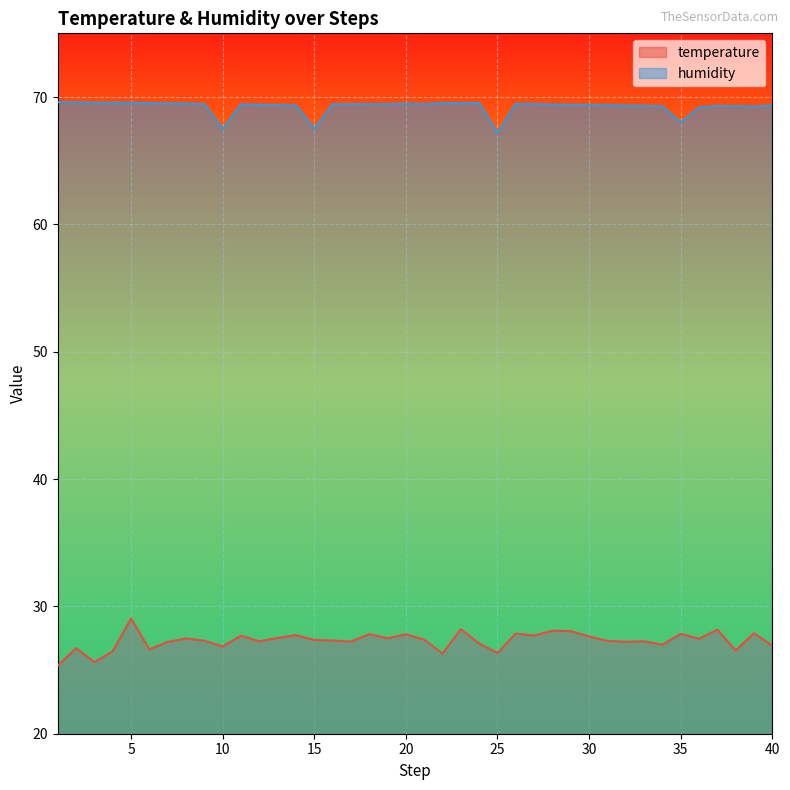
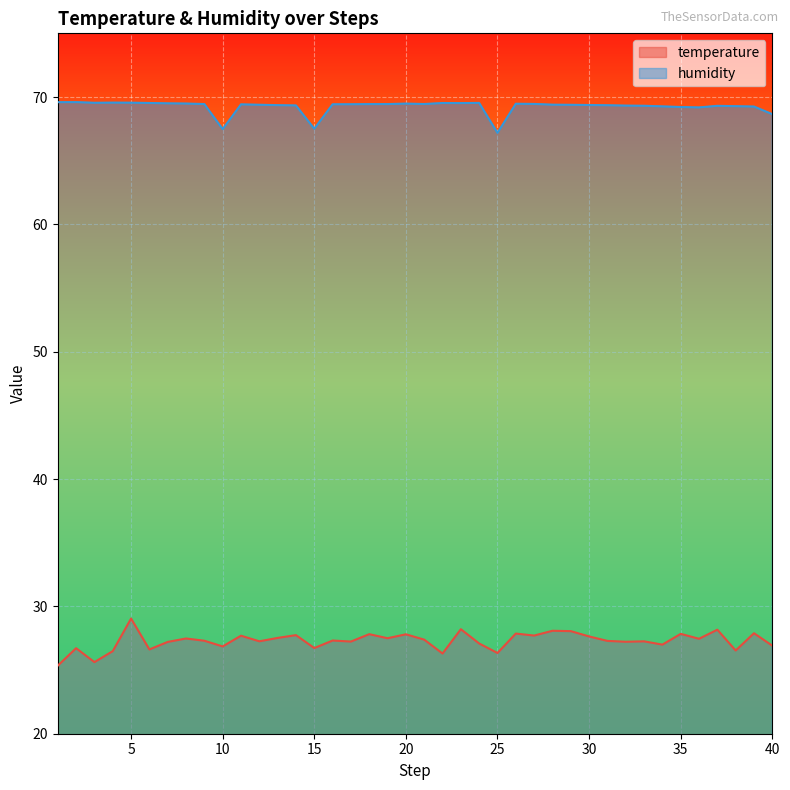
  {
    "temperature": {
      "5": 29.0,
      "10": 26.9,
-     "15": 27.4,
+     "15": 26.7,
      "20": 27.8,
      "25": 26.3,
      "30": 27.6,
      "35": 27.8,
      "40": 26.9
    },
    "humidity": {
      "5": 69.6,
      "10": 67.5,
      "15": 67.5,
      "20": 69.5,
      "25": 67.2,
      "30": 69.4,
-     "35": 68.0,
-     "40": 69.4
+     "35": 69.2,
+     "40": 68.7
    }
  }
